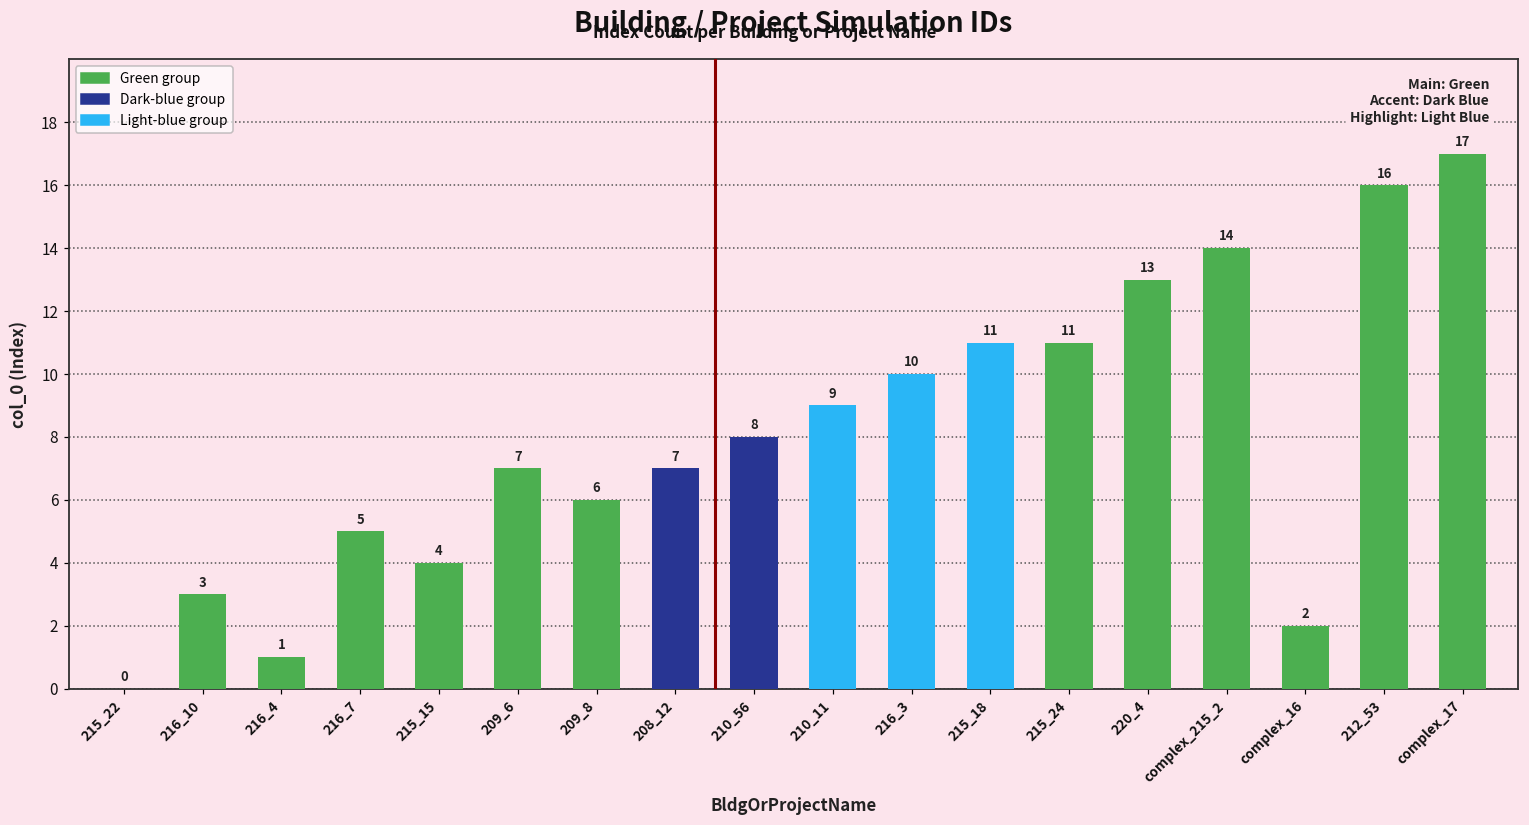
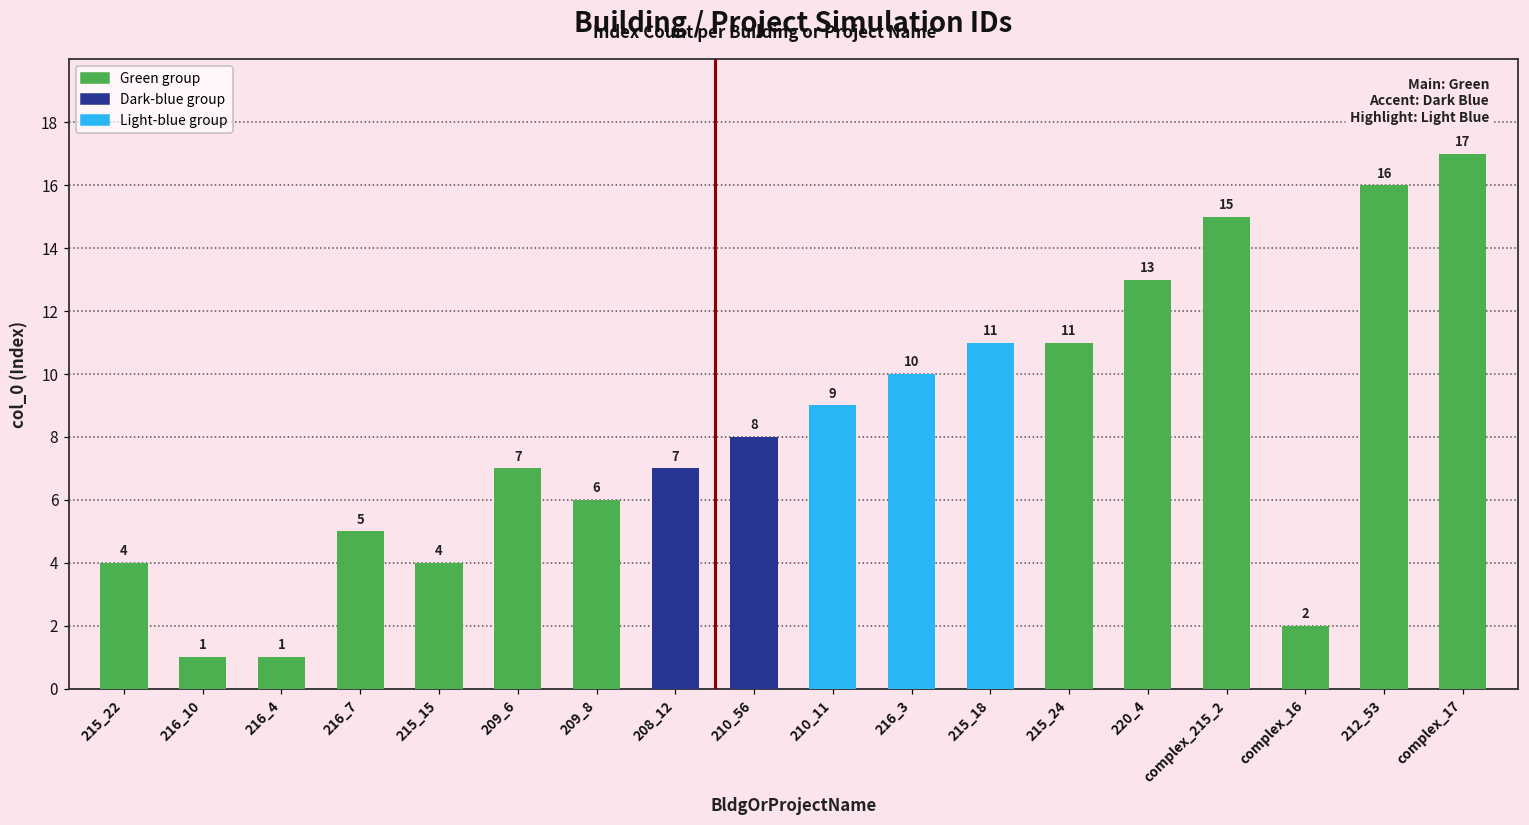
  {
-   "215_22": 0,
-   "216_10": 3,
+   "215_22": 4,
+   "216_10": 1,
    "216_4": 1,
    "216_7": 5,
    "215_15": 4,
    "209_6": 7,
    "209_8": 6,
    "208_12": 7,
    "210_56": 8,
    "210_11": 9,
    "216_3": 10,
    "215_18": 11,
    "215_24": 11,
    "220_4": 13,
-   "complex_215_2": 14,
+   "complex_215_2": 15,
    "complex_16": 2,
    "212_53": 16,
    "complex_17": 17
  }
